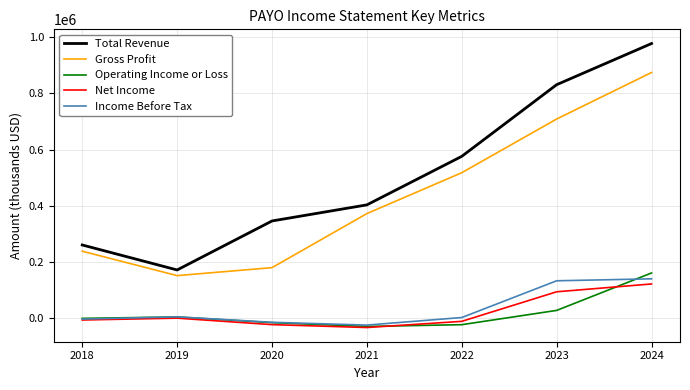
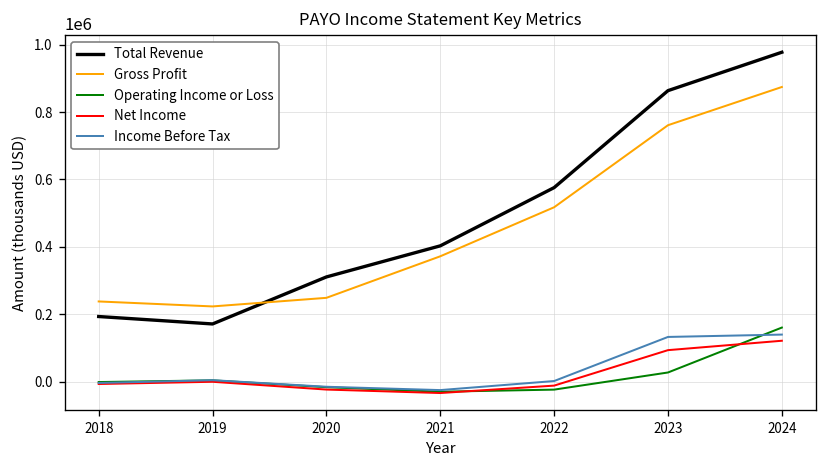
  {
    "Total Revenue": {
-     "2018": 260000,
+     "2018": 190000,
      "2019": 170000,
-     "2020": 350000,
+     "2020": 310000,
      "2021": 400000,
      "2022": 580000,
-     "2023": 830000,
+     "2023": 860000,
      "2024": 980000
    },
    "Gross Profit": {
      "2018": 240000,
-     "2019": 150000,
-     "2020": 180000,
+     "2019": 220000,
+     "2020": 250000,
      "2021": 370000,
      "2022": 520000,
-     "2023": 710000,
+     "2023": 760000,
      "2024": 870000
    },
    "Operating Income or Loss": {
      "2022": -20000,
      "2023": 30000,
      "2024": 160000
    },
    "Net Income": {
      "2022": -10000,
      "2023": 90000,
      "2024": 120000
    },
    "Income Before Tax": {
      "2022": 0,
      "2023": 130000,
      "2024": 140000
    }
  }
